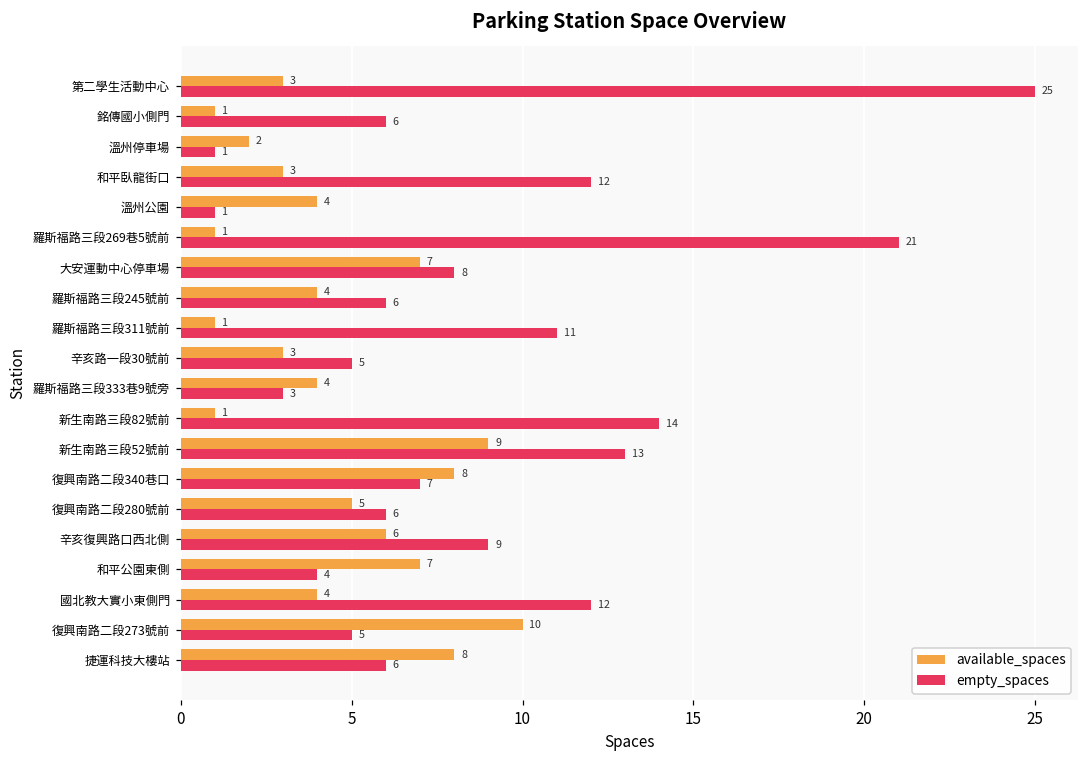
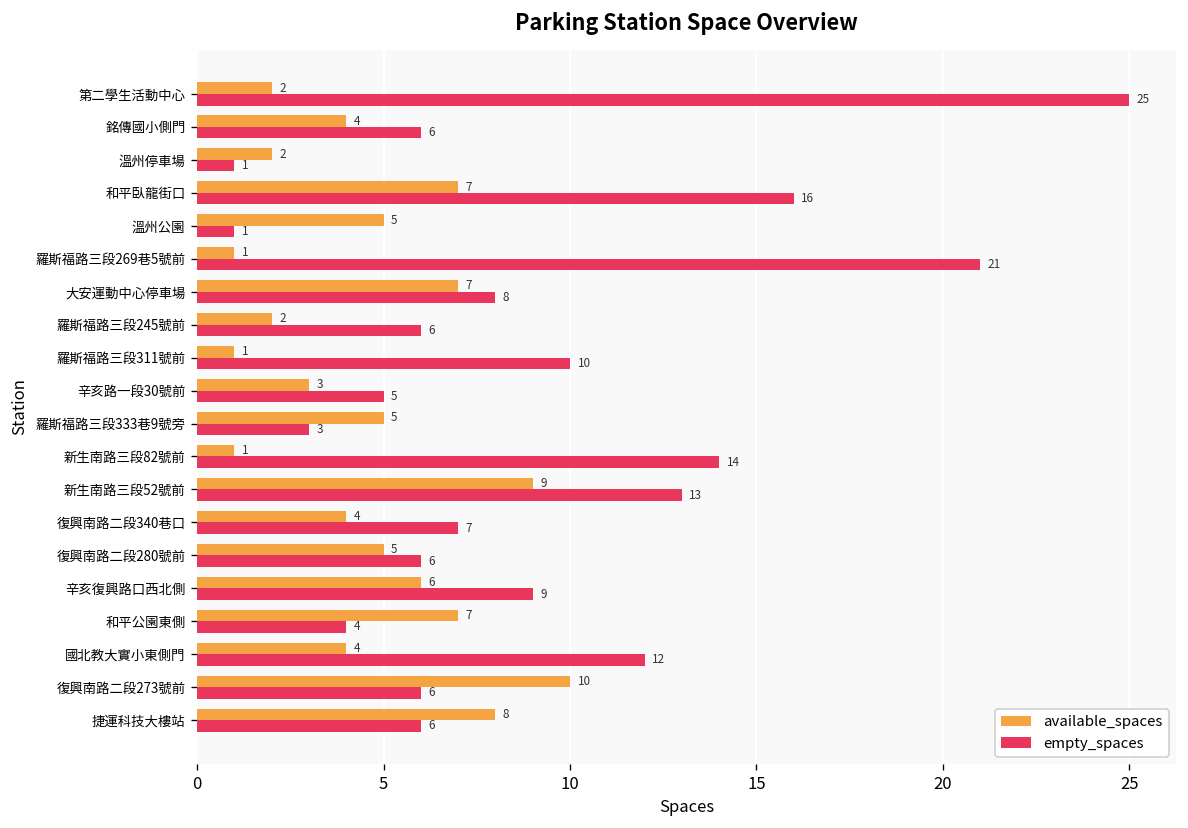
  {
    "available_spaces": {
-     "第二學生活動中心": 3,
-     "銘傳國小側門": 1,
+     "第二學生活動中心": 2,
+     "銘傳國小側門": 4,
      "溫州停車場": 2,
-     "和平臥龍街口": 3,
-     "溫州公園": 4,
+     "和平臥龍街口": 7,
+     "溫州公園": 5,
      "羅斯福路三段269巷5號前": 1,
      "大安運動中心停車場": 7,
-     "羅斯福路三段245號前": 4,
+     "羅斯福路三段245號前": 2,
      "羅斯福路三段311號前": 1,
      "辛亥路一段30號前": 3,
-     "羅斯福路三段333巷9號旁": 4,
+     "羅斯福路三段333巷9號旁": 5,
      "新生南路三段82號前": 1,
      "新生南路三段52號前": 9,
-     "復興南路二段340巷口": 8,
+     "復興南路二段340巷口": 4,
      "復興南路二段280號前": 5,
      "辛亥復興路口西北側": 6,
      "和平公園東側": 7,
      "國北教大實小東側門": 4,
      "復興南路二段273號前": 10,
      "捷運科技大樓站": 8
    },
    "empty_spaces": {
      "第二學生活動中心": 25,
      "銘傳國小側門": 6,
      "溫州停車場": 1,
-     "和平臥龍街口": 12,
+     "和平臥龍街口": 16,
      "溫州公園": 1,
      "羅斯福路三段269巷5號前": 21,
      "大安運動中心停車場": 8,
      "羅斯福路三段245號前": 6,
-     "羅斯福路三段311號前": 11,
+     "羅斯福路三段311號前": 10,
      "辛亥路一段30號前": 5,
      "羅斯福路三段333巷9號旁": 3,
      "新生南路三段82號前": 14,
      "新生南路三段52號前": 13,
      "復興南路二段340巷口": 7,
      "復興南路二段280號前": 6,
      "辛亥復興路口西北側": 9,
      "和平公園東側": 4,
      "國北教大實小東側門": 12,
-     "復興南路二段273號前": 5,
+     "復興南路二段273號前": 6,
      "捷運科技大樓站": 6
    }
  }
